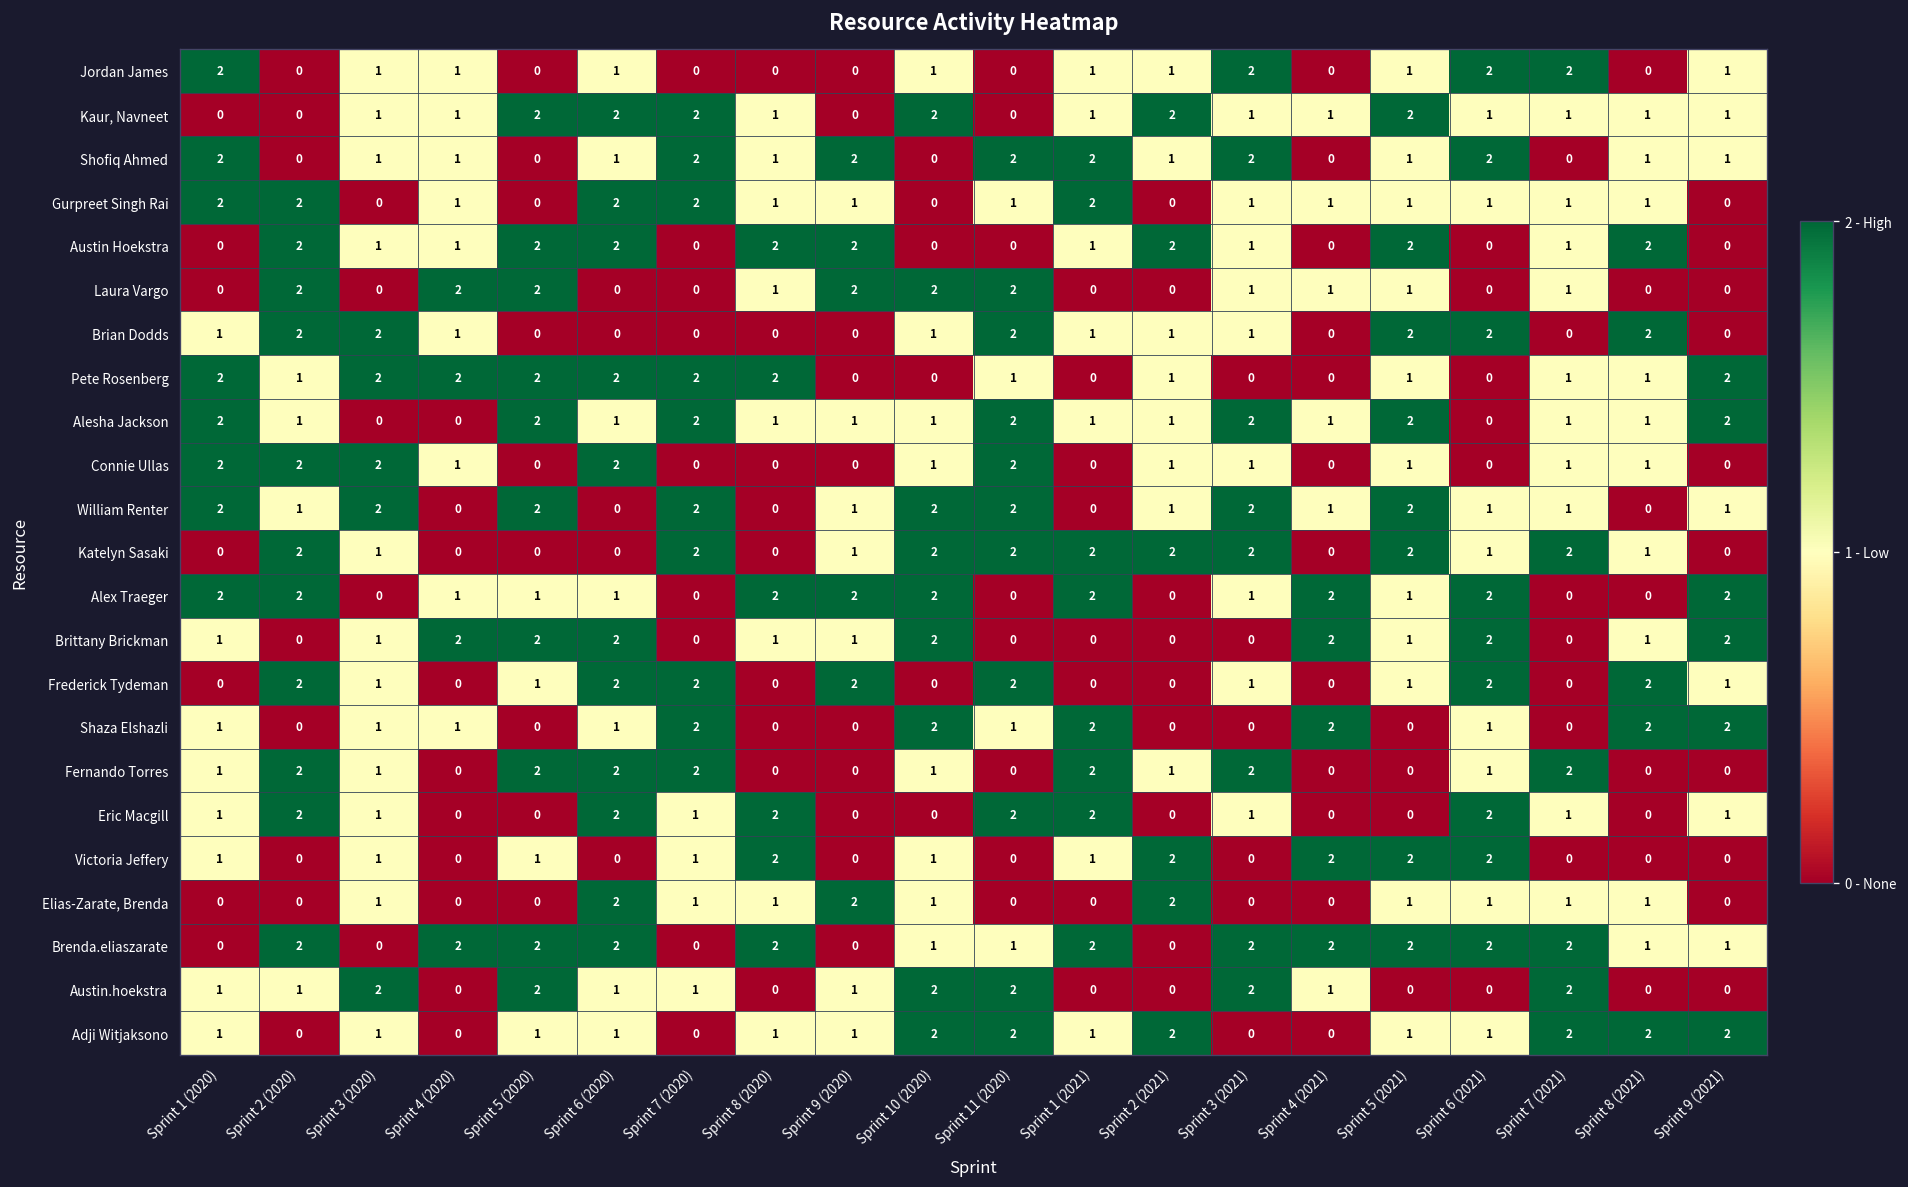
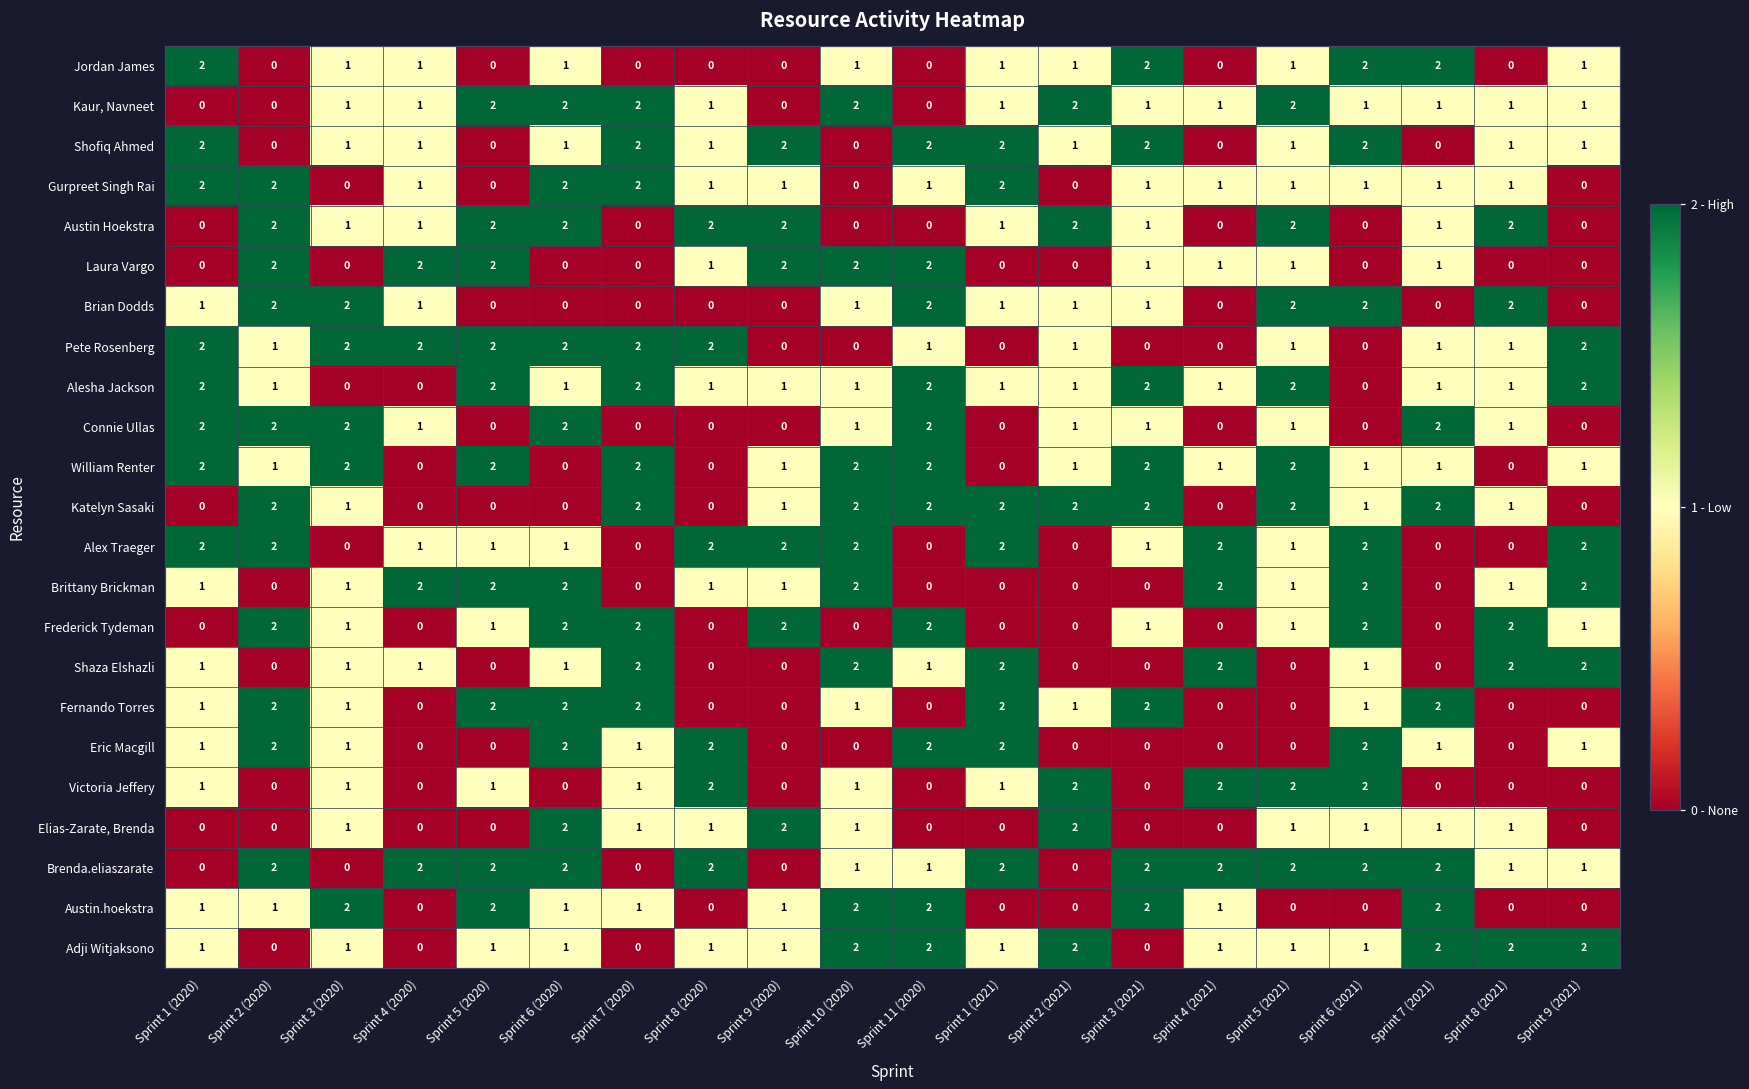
  {
    "Connie Ullas": {
      "Sprint 1 (2020)": 2,
      "Sprint 2 (2020)": 2,
      "Sprint 3 (2020)": 2,
      "Sprint 4 (2020)": 1,
      "Sprint 5 (2020)": 0,
      "Sprint 6 (2020)": 2,
      "Sprint 7 (2020)": 0,
      "Sprint 8 (2020)": 0,
      "Sprint 9 (2020)": 0,
      "Sprint 10 (2020)": 1,
      "Sprint 11 (2020)": 2,
      "Sprint 1 (2021)": 0,
      "Sprint 2 (2021)": 1,
      "Sprint 3 (2021)": 1,
      "Sprint 4 (2021)": 0,
      "Sprint 5 (2021)": 1,
      "Sprint 6 (2021)": 0,
-     "Sprint 7 (2021)": 1,
+     "Sprint 7 (2021)": 2,
      "Sprint 8 (2021)": 1,
      "Sprint 9 (2021)": 0
    },
    "Eric Macgill": {
      "Sprint 1 (2020)": 1,
      "Sprint 2 (2020)": 2,
      "Sprint 3 (2020)": 1,
      "Sprint 4 (2020)": 0,
      "Sprint 5 (2020)": 0,
      "Sprint 6 (2020)": 2,
      "Sprint 7 (2020)": 1,
      "Sprint 8 (2020)": 2,
      "Sprint 9 (2020)": 0,
      "Sprint 10 (2020)": 0,
      "Sprint 11 (2020)": 2,
      "Sprint 1 (2021)": 2,
      "Sprint 2 (2021)": 0,
-     "Sprint 3 (2021)": 1,
+     "Sprint 3 (2021)": 0,
      "Sprint 4 (2021)": 0,
      "Sprint 5 (2021)": 0,
      "Sprint 6 (2021)": 2,
      "Sprint 7 (2021)": 1,
      "Sprint 8 (2021)": 0,
      "Sprint 9 (2021)": 1
    },
    "Adji Witjaksono": {
      "Sprint 1 (2020)": 1,
      "Sprint 2 (2020)": 0,
      "Sprint 3 (2020)": 1,
      "Sprint 4 (2020)": 0,
      "Sprint 5 (2020)": 1,
      "Sprint 6 (2020)": 1,
      "Sprint 7 (2020)": 0,
      "Sprint 8 (2020)": 1,
      "Sprint 9 (2020)": 1,
      "Sprint 10 (2020)": 2,
      "Sprint 11 (2020)": 2,
      "Sprint 1 (2021)": 1,
      "Sprint 2 (2021)": 2,
      "Sprint 3 (2021)": 0,
-     "Sprint 4 (2021)": 0,
+     "Sprint 4 (2021)": 1,
      "Sprint 5 (2021)": 1,
      "Sprint 6 (2021)": 1,
      "Sprint 7 (2021)": 2,
      "Sprint 8 (2021)": 2,
      "Sprint 9 (2021)": 2
    }
  }
